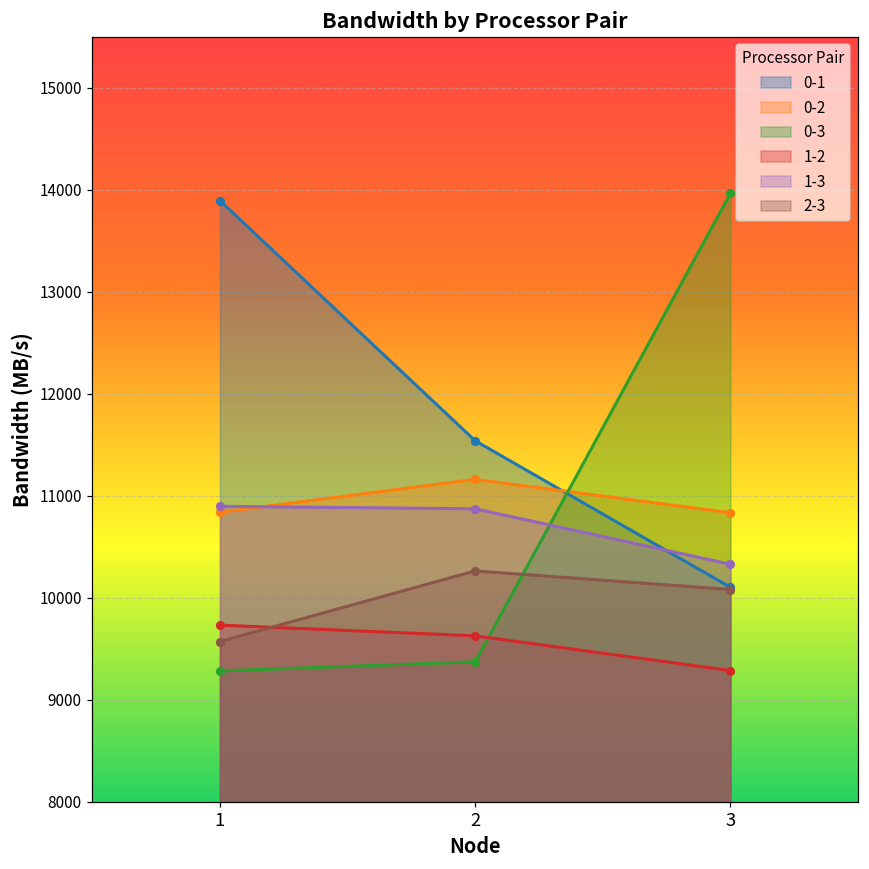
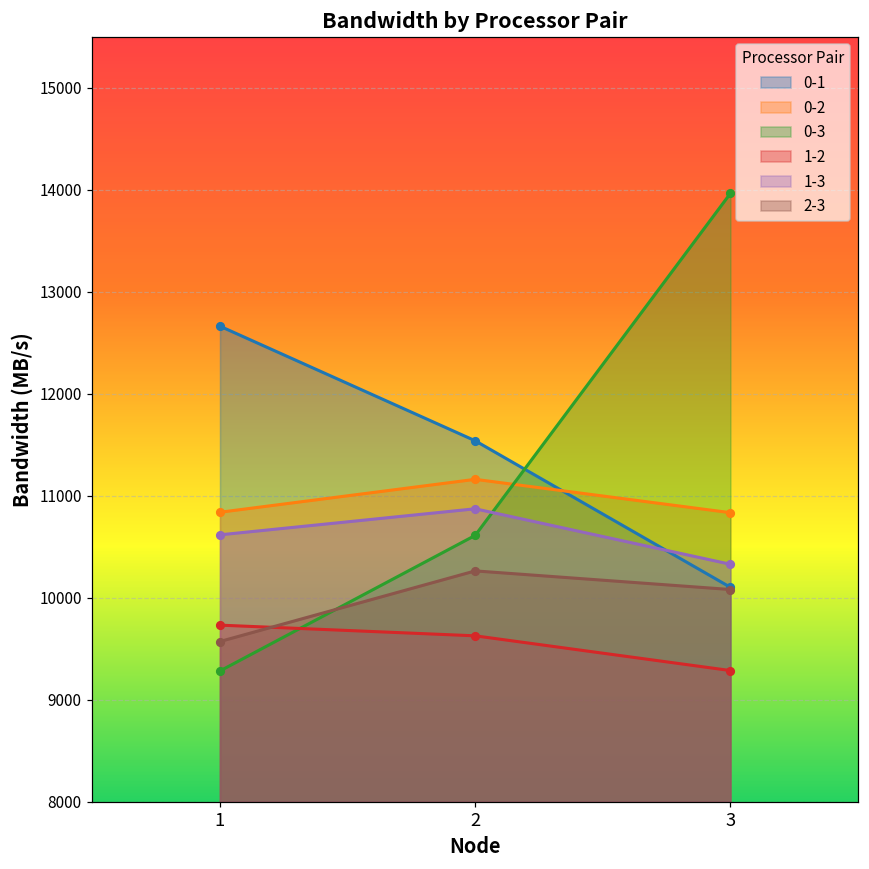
  {
    "0-1": {
-     "1": 13900,
+     "1": 12700,
      "2": 11500
    },
    "0-3": {
      "1": 9300,
-     "2": 9400,
+     "2": 10600,
      "3": 14000
    },
    "1-3": {
-     "1": 10900,
+     "1": 10600,
      "2": 10900,
      "3": 10300
    }
  }
